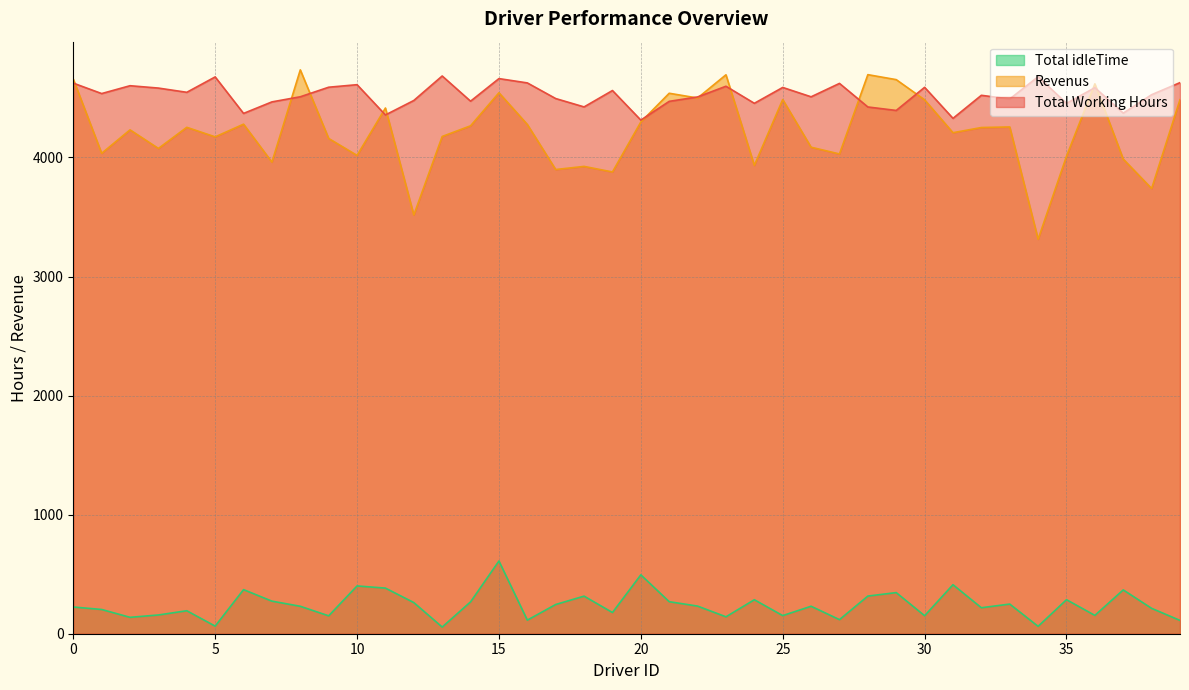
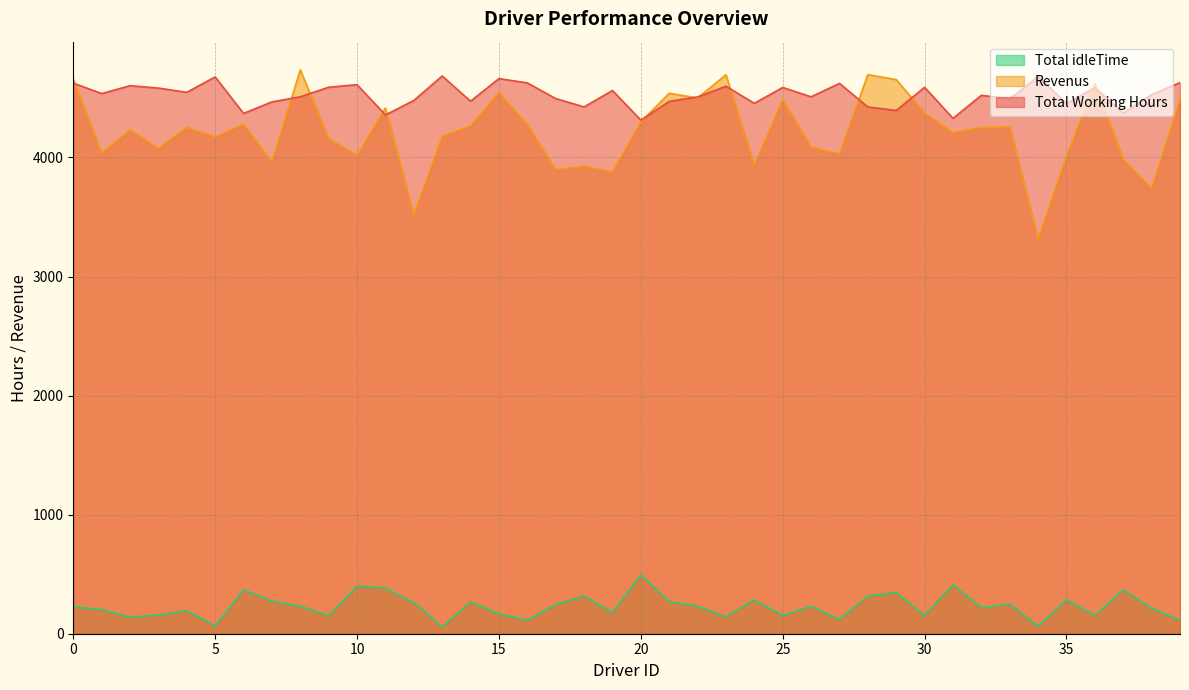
  {
    "Total idleTime": {
      "0": 220,
      "5": 60,
      "10": 400,
-     "15": 610,
+     "15": 170,
      "20": 490,
      "25": 150,
      "30": 150,
      "35": 290
    },
    "Revenus": {
      "0": 4660,
      "5": 4170,
      "10": 4020,
      "15": 4540,
      "25": 4490,
-     "30": 4480,
+     "30": 4370,
      "35": 4010
    },
    "Total Working Hours": {
      "0": 4620,
      "5": 4680,
      "10": 4610,
      "15": 4660,
      "25": 4590,
      "30": 4590
    }
  }
